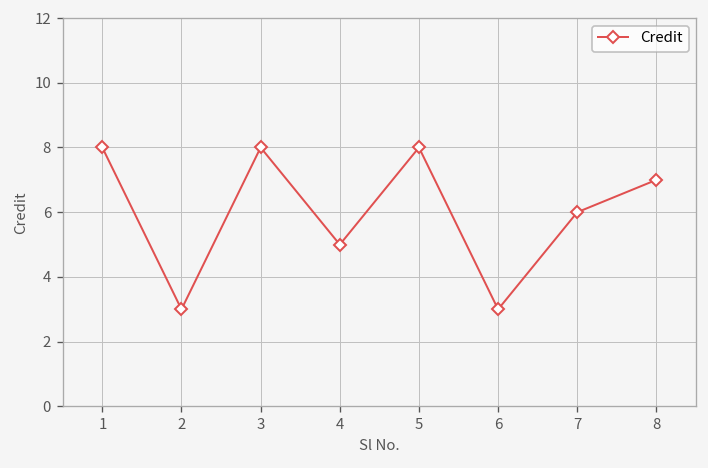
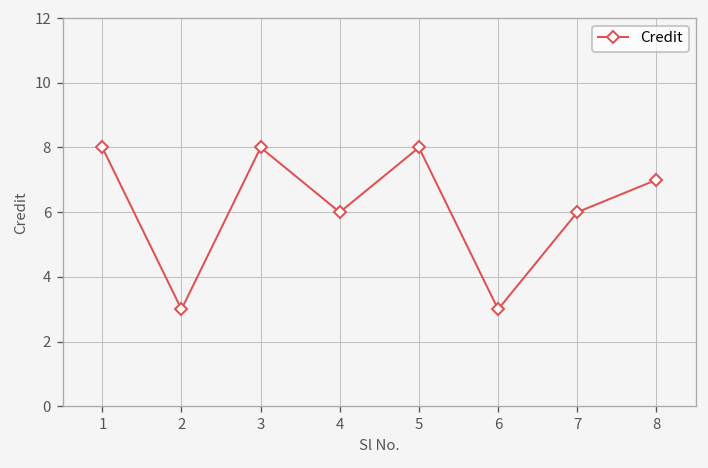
  {
    "1": 8,
    "2": 3,
    "3": 8,
-   "4": 5,
+   "4": 6,
    "5": 8,
    "6": 3,
    "7": 6,
    "8": 7
  }
